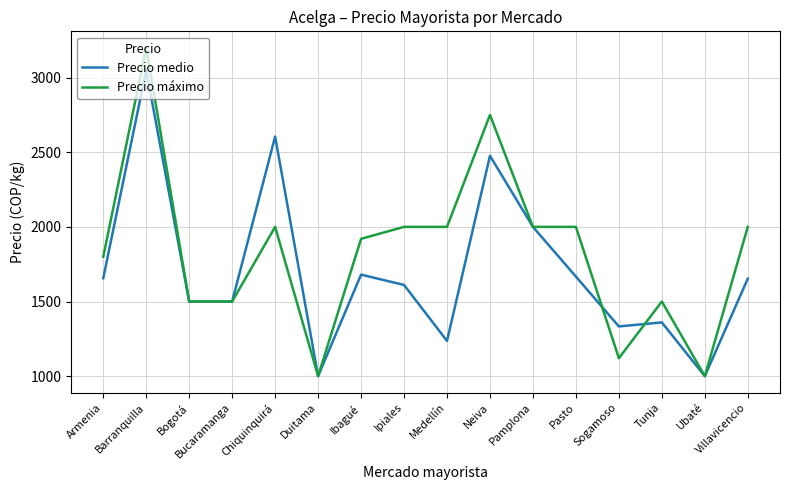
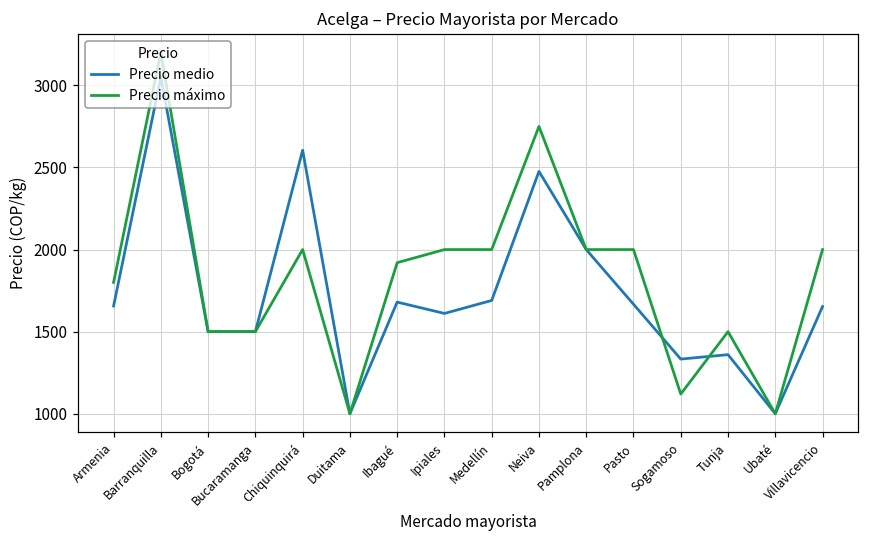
  {
    "Precio medio": {
      "Armenia": 1660,
      "Chiquinquirá": 2610,
      "Ibagué": 1680,
      "Ipiales": 1610,
-     "Medellín": 1240,
+     "Medellín": 1690,
      "Neiva": 2480,
      "Pasto": 1670,
      "Sogamoso": 1330,
      "Tunja": 1360,
      "Villavicencio": 1650
    },
    "Precio máximo": {
      "Armenia": 1800,
      "Chiquinquirá": 2000,
      "Ibagué": 1920,
      "Ipiales": 2000,
      "Medellín": 2000,
      "Neiva": 2750,
      "Pasto": 2000,
      "Sogamoso": 1120,
      "Tunja": 1500,
      "Villavicencio": 2000
    }
  }
